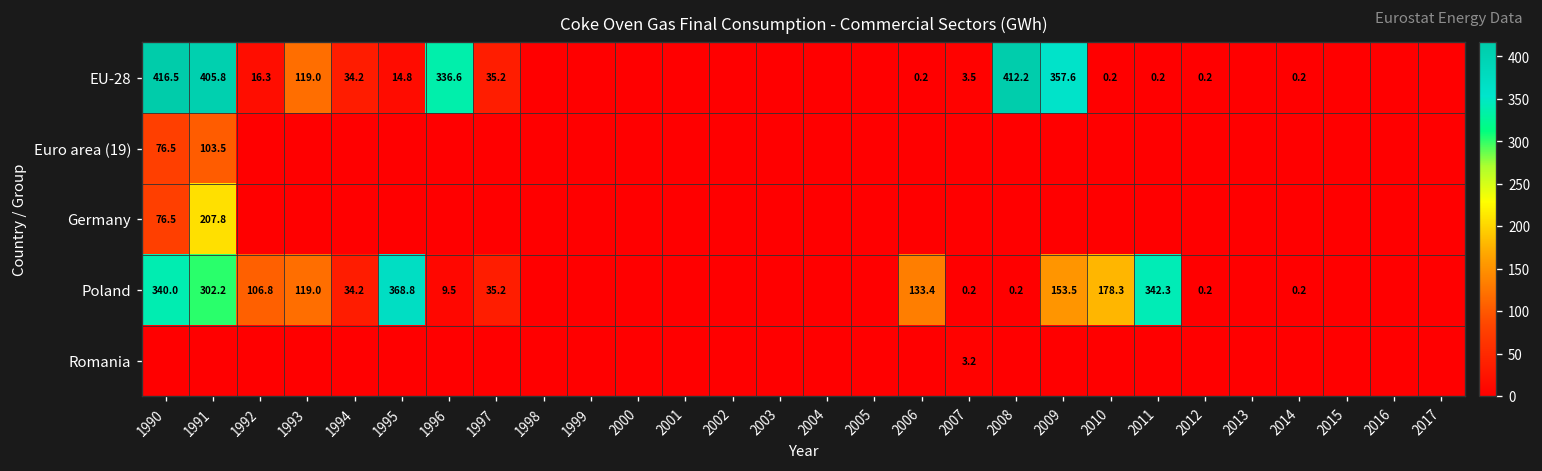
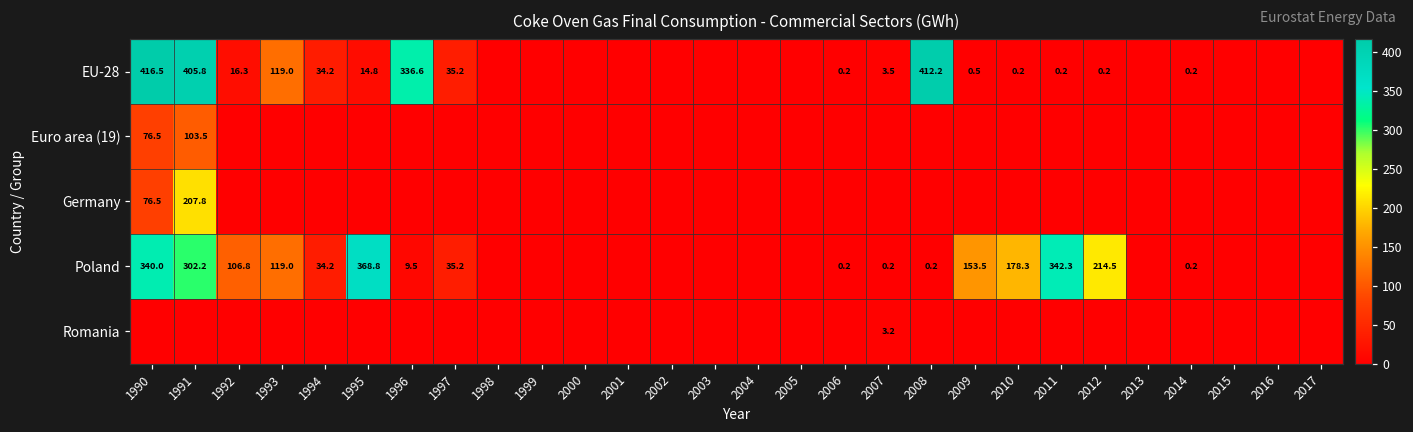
  {
    "EU-28": {
      "1990": 416.5,
      "1991": 405.8,
      "1992": 16.3,
      "1993": 119.0,
      "1994": 34.2,
      "1995": 14.8,
      "1996": 336.6,
      "1997": 35.2,
      "2006": 0.2,
      "2007": 3.5,
      "2008": 412.2,
-     "2009": 357.6,
+     "2009": 0.5,
      "2010": 0.2,
      "2011": 0.2,
      "2012": 0.2,
      "2014": 0.2
    },
    "Euro area (19)": {
      "1990": 76.5,
      "1991": 103.5
    },
    "Germany": {
      "1990": 76.5,
      "1991": 207.8
    },
    "Poland": {
      "1990": 340.0,
      "1991": 302.2,
      "1992": 106.8,
      "1993": 119.0,
      "1994": 34.2,
      "1995": 368.8,
      "1996": 9.5,
      "1997": 35.2,
-     "2006": 133.4,
+     "2006": 0.2,
      "2007": 0.2,
      "2008": 0.2,
      "2009": 153.5,
      "2010": 178.3,
      "2011": 342.3,
-     "2012": 0.2,
+     "2012": 214.5,
      "2014": 0.2
    },
    "Romania": {
      "2007": 3.2
    }
  }
